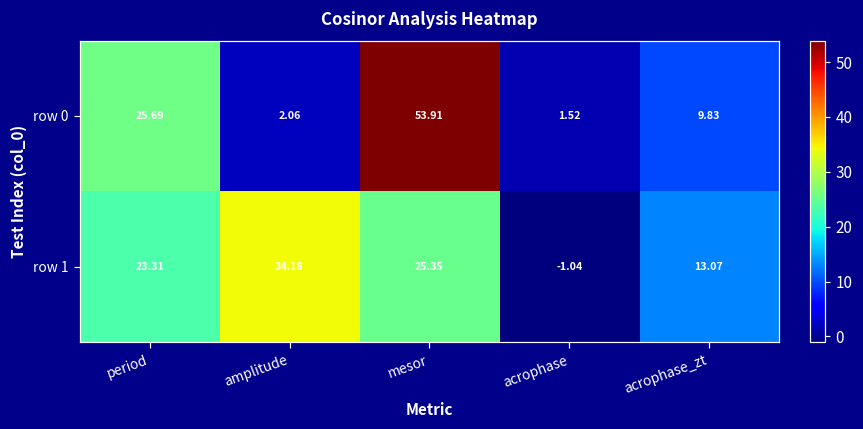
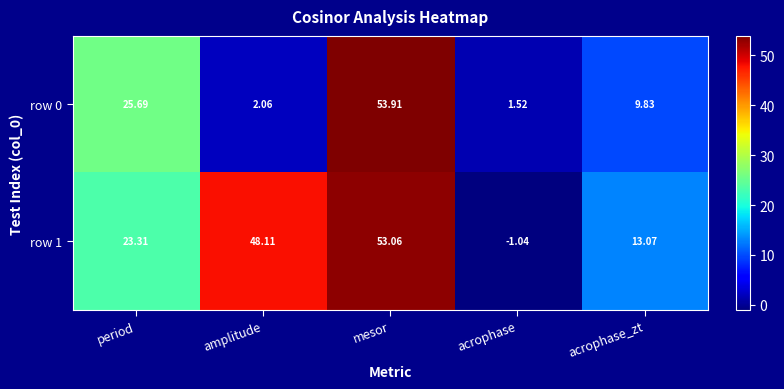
  {
    "row 0": {
      "period": 25.69,
      "amplitude": 2.06,
      "mesor": 53.91,
      "acrophase": 1.52,
      "acrophase_zt": 9.83
    },
    "row 1": {
      "period": 23.31,
-     "amplitude": 34.18,
-     "mesor": 25.35,
+     "amplitude": 48.11,
+     "mesor": 53.06,
      "acrophase": -1.04,
      "acrophase_zt": 13.07
    }
  }
